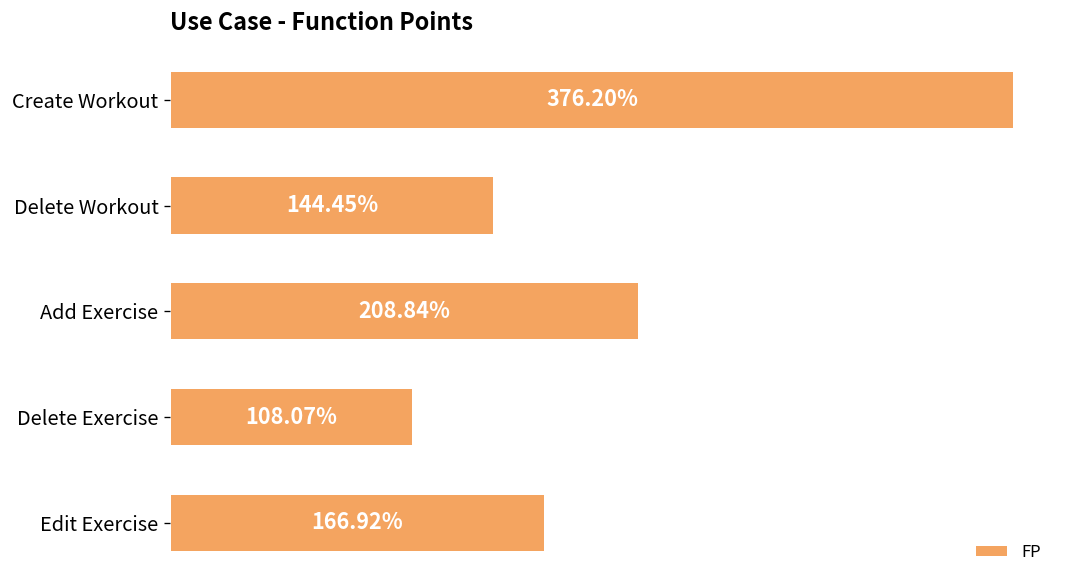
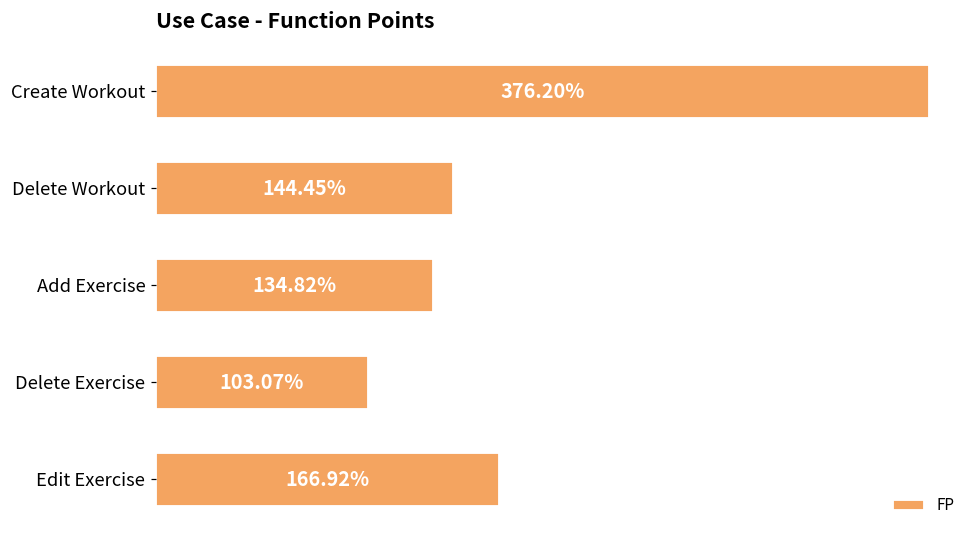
  {
    "Create Workout": "376.20%",
    "Delete Workout": "144.45%",
-   "Add Exercise": "208.84%",
-   "Delete Exercise": "108.07%",
+   "Add Exercise": "134.82%",
+   "Delete Exercise": "103.07%",
    "Edit Exercise": "166.92%"
  }
